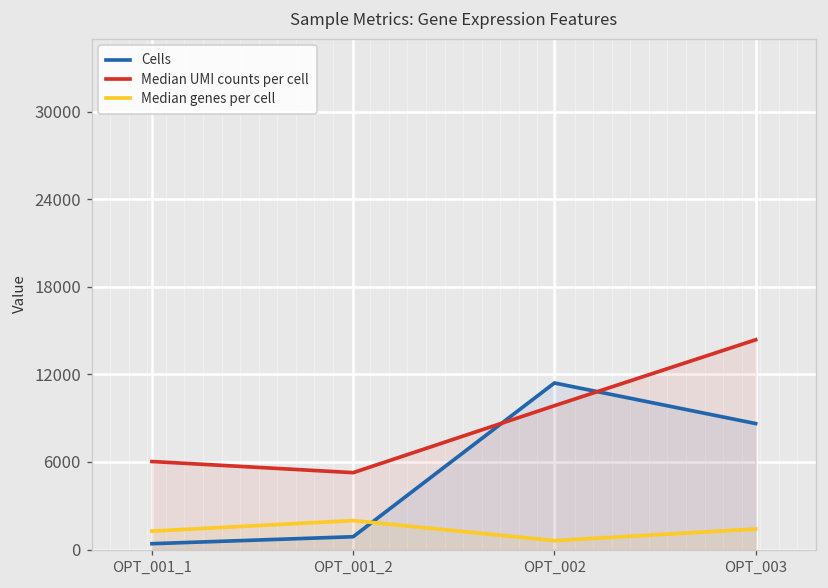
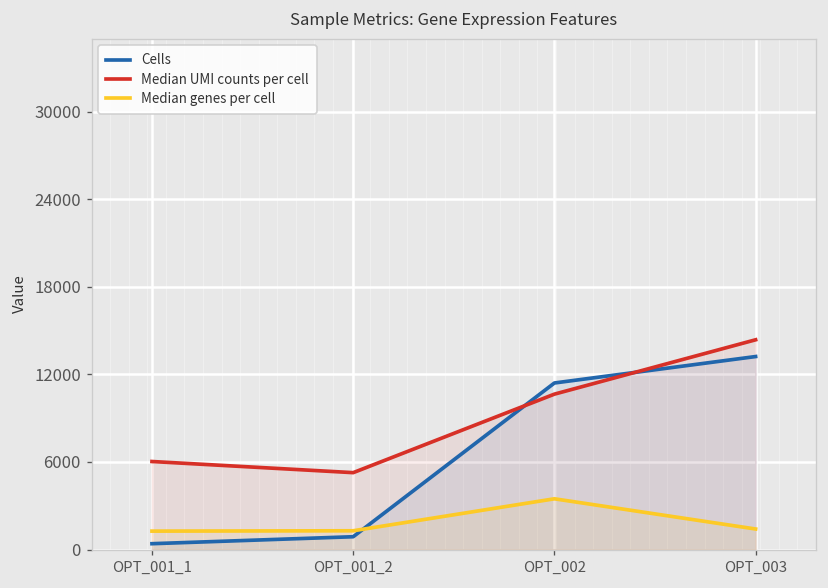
  {
    "Cells": {
      "OPT_001_1": 400,
      "OPT_001_2": 900,
      "OPT_002": 11400,
-     "OPT_003": 8600
+     "OPT_003": 13200
    },
    "Median UMI counts per cell": {
      "OPT_001_1": 6000,
      "OPT_001_2": 5300,
-     "OPT_002": 9900,
+     "OPT_002": 10600,
      "OPT_003": 14400
    },
    "Median genes per cell": {
      "OPT_001_1": 1300,
-     "OPT_001_2": 2000,
-     "OPT_002": 600,
+     "OPT_001_2": 1300,
+     "OPT_002": 3500,
      "OPT_003": 1400
    }
  }
